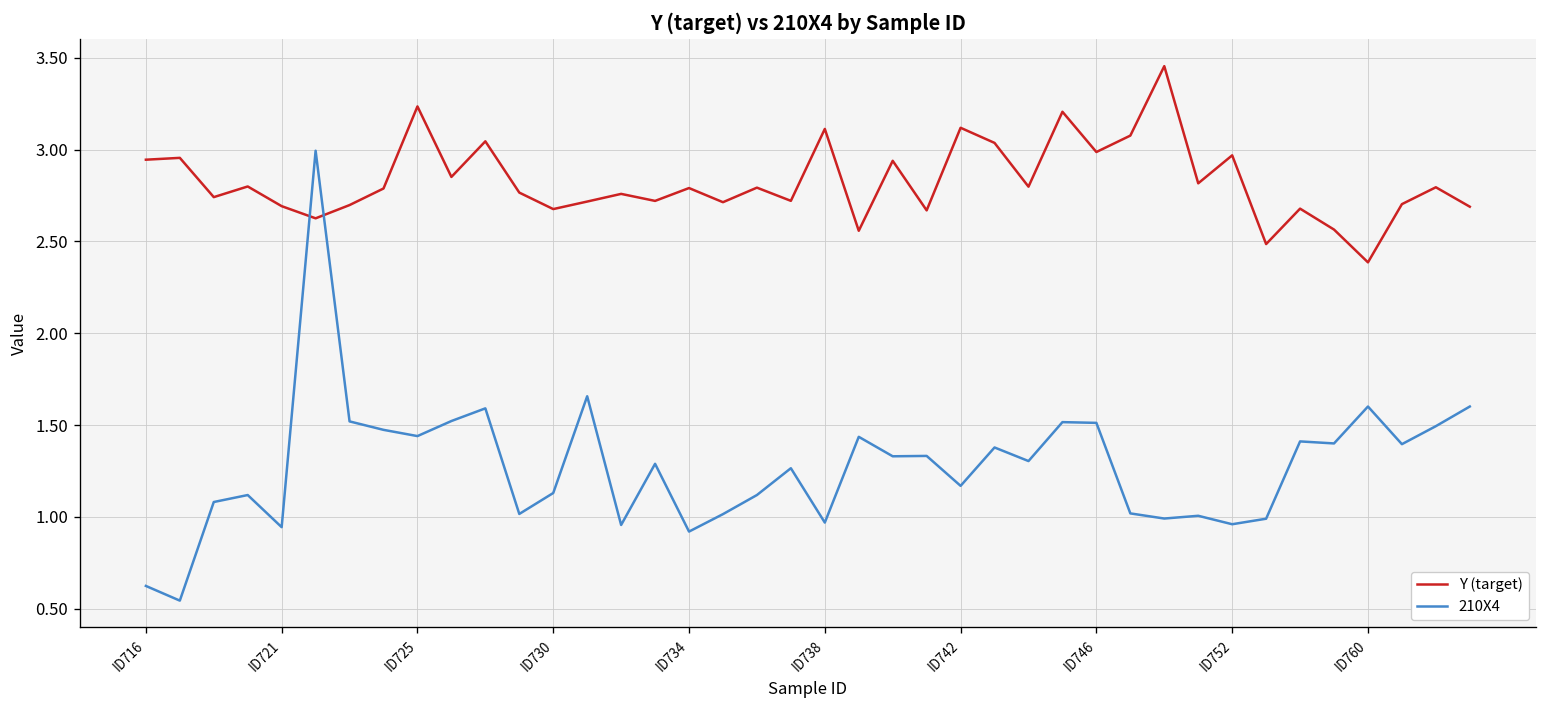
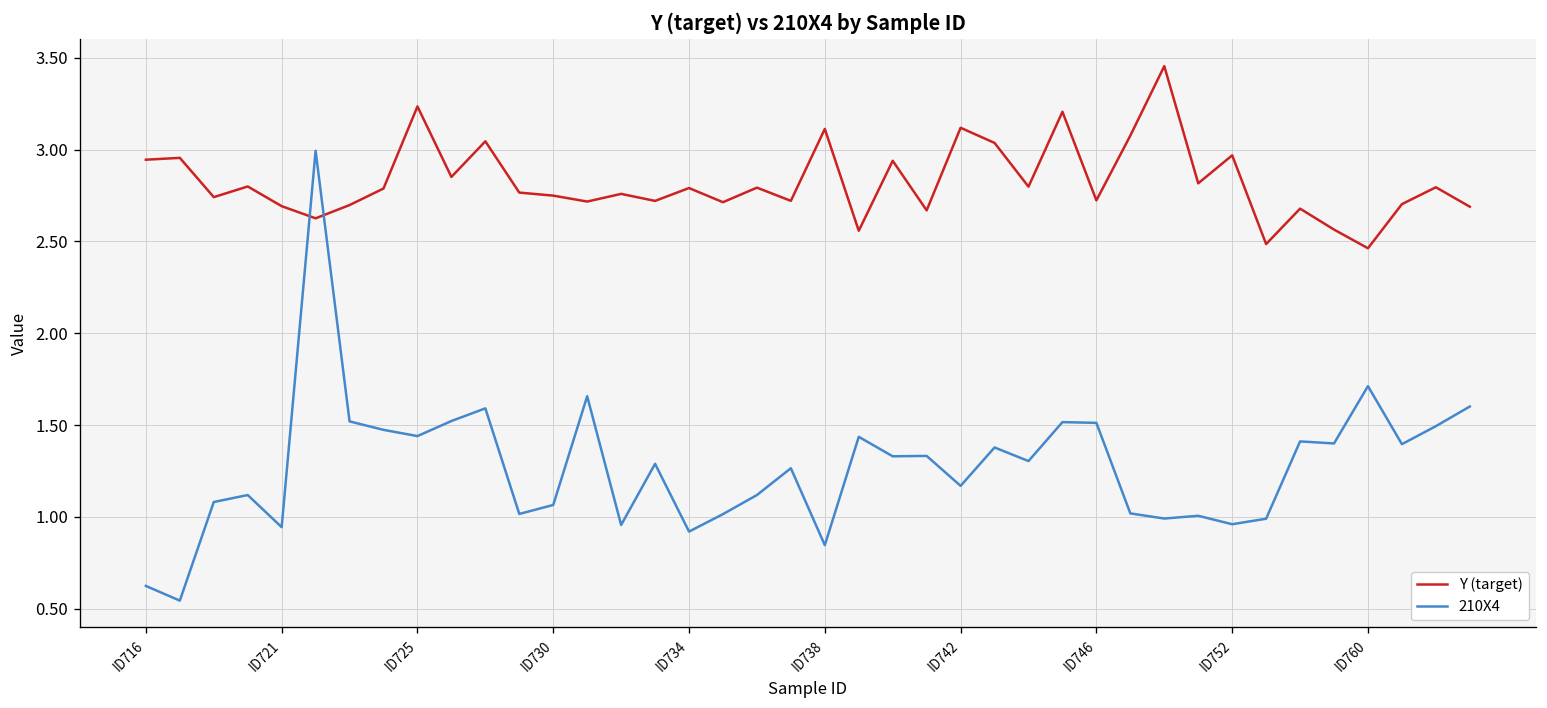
  {
    "Y (target)": {
      "ID716": 2.95,
      "ID721": 2.69,
      "ID725": 3.24,
-     "ID730": 2.68,
+     "ID730": 2.75,
      "ID734": 2.79,
      "ID738": 3.11,
      "ID742": 3.12,
-     "ID746": 2.99,
+     "ID746": 2.72,
      "ID752": 2.97,
-     "ID760": 2.39
+     "ID760": 2.46
    },
    "210X4": {
      "ID716": 0.62,
      "ID721": 0.94,
      "ID725": 1.44,
-     "ID730": 1.13,
+     "ID730": 1.07,
      "ID734": 0.92,
-     "ID738": 0.97,
+     "ID738": 0.85,
      "ID742": 1.17,
      "ID746": 1.51,
      "ID752": 0.96,
-     "ID760": 1.60
+     "ID760": 1.71
    }
  }
